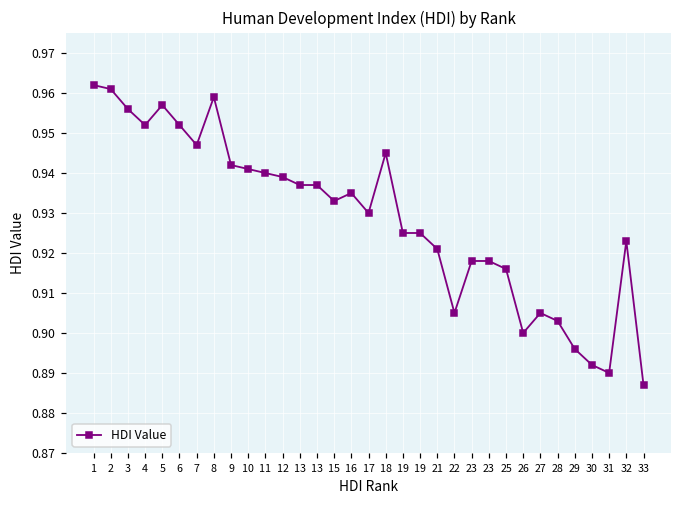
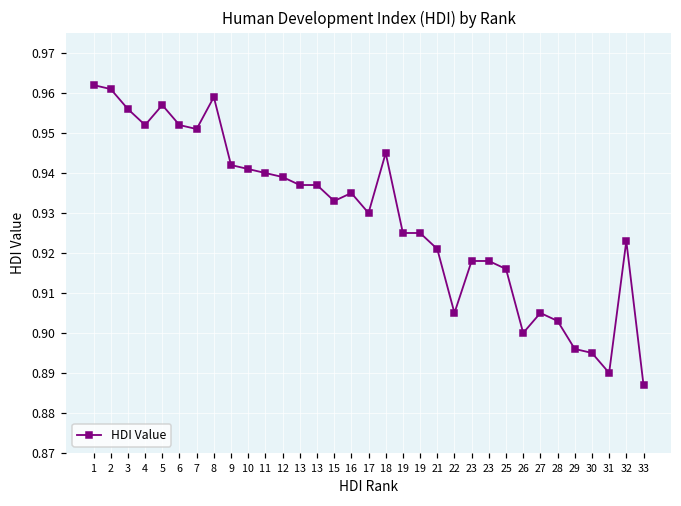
  {
    "1": 0.962,
    "2": 0.961,
    "3": 0.956,
    "4": 0.952,
    "5": 0.957,
    "6": 0.952,
-   "7": 0.947,
+   "7": 0.951,
    "8": 0.959,
    "9": 0.942,
    "10": 0.941,
    "11": 0.940,
    "12": 0.939,
    "15": 0.933,
    "16": 0.935,
    "17": 0.930,
    "18": 0.945,
    "21": 0.921,
    "22": 0.905,
    "25": 0.916,
    "26": 0.900,
    "27": 0.905,
    "28": 0.903,
    "29": 0.896,
-   "30": 0.892,
+   "30": 0.895,
    "31": 0.890,
    "32": 0.923,
    "33": 0.887
  }
